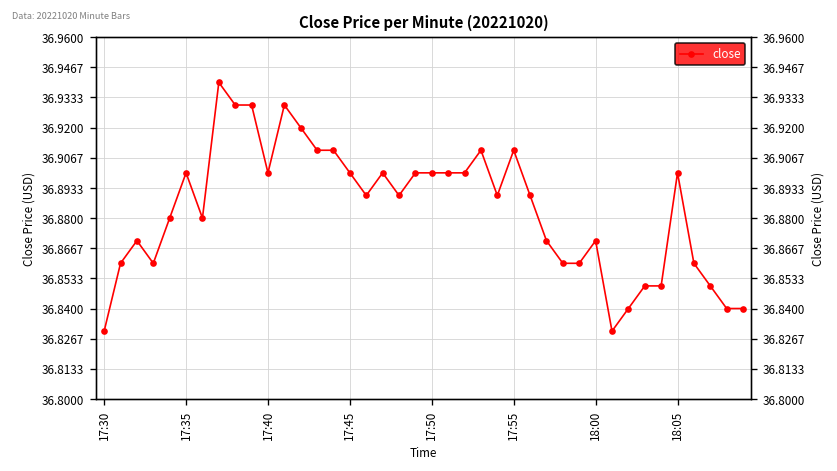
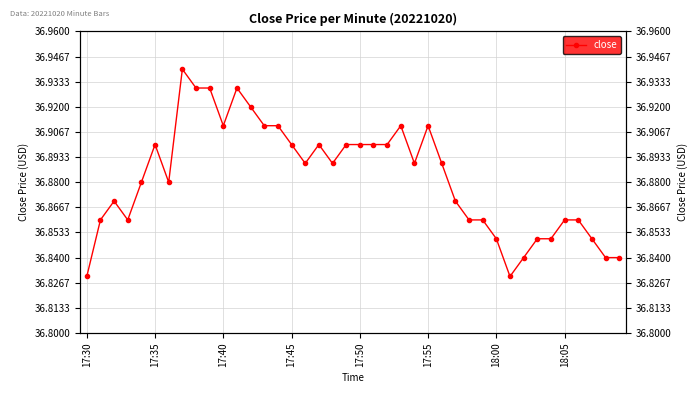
  {
    "17:30": 36.83,
    "17:35": 36.90,
-   "17:40": 36.90,
+   "17:40": 36.91,
    "17:45": 36.90,
    "17:50": 36.90,
    "17:55": 36.91,
-   "18:00": 36.87,
-   "18:05": 36.90
+   "18:00": 36.85,
+   "18:05": 36.86
  }
